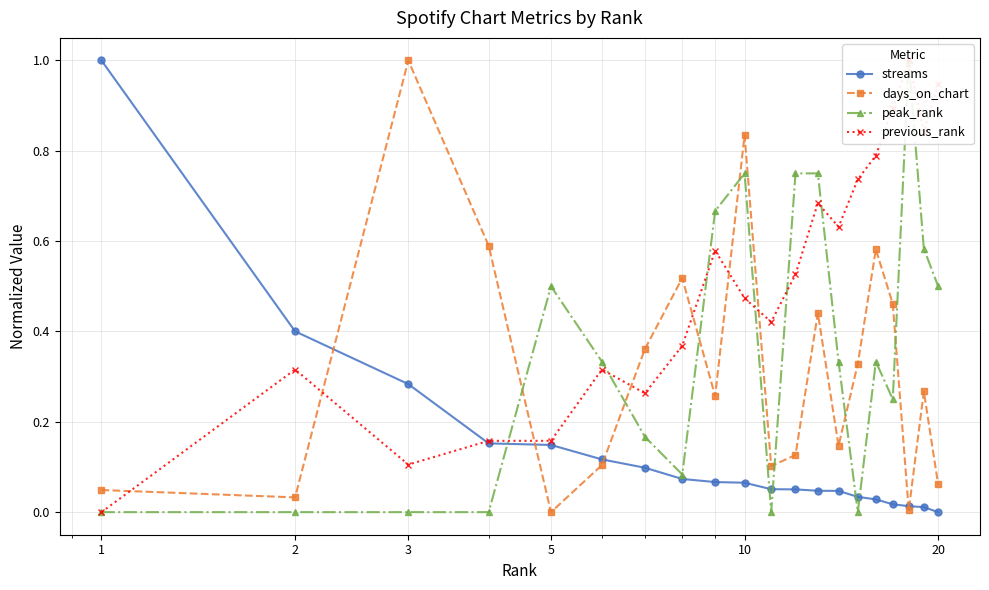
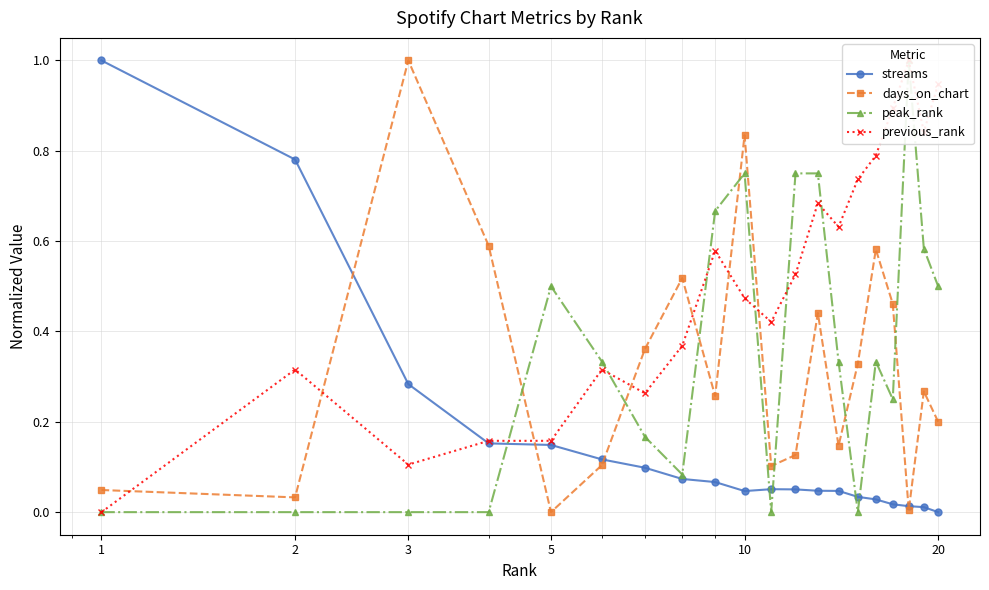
  {
    "streams": {
      "1": 1.00,
-     "2": 0.40,
+     "2": 0.78,
      "3": 0.28,
      "5": 0.15,
-     "10": 0.07,
+     "10": 0.05,
      "20": 0.00
    },
    "days_on_chart": {
      "1": 0.05,
      "2": 0.03,
      "3": 1.00,
      "5": 0.00,
      "10": 0.83,
-     "20": 0.06
+     "20": 0.20
    },
    "peak_rank": {
      "2": 0.00,
      "3": 0.00,
      "5": 0.50,
      "10": 0.75,
      "20": 0.50
    },
    "previous_rank": {
      "2": 0.32,
      "3": 0.11,
      "5": 0.16,
      "10": 0.47
    }
  }
